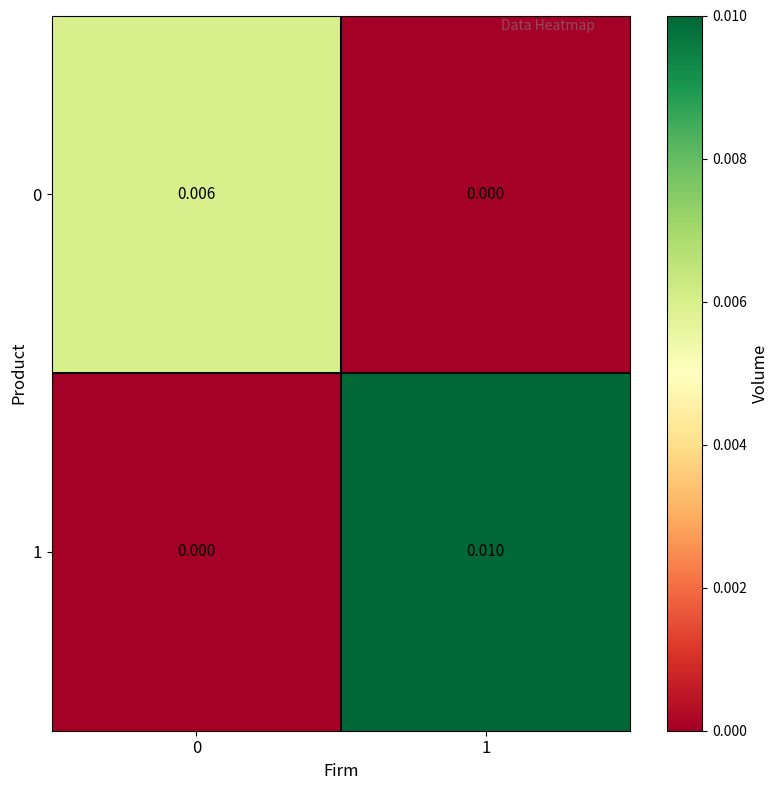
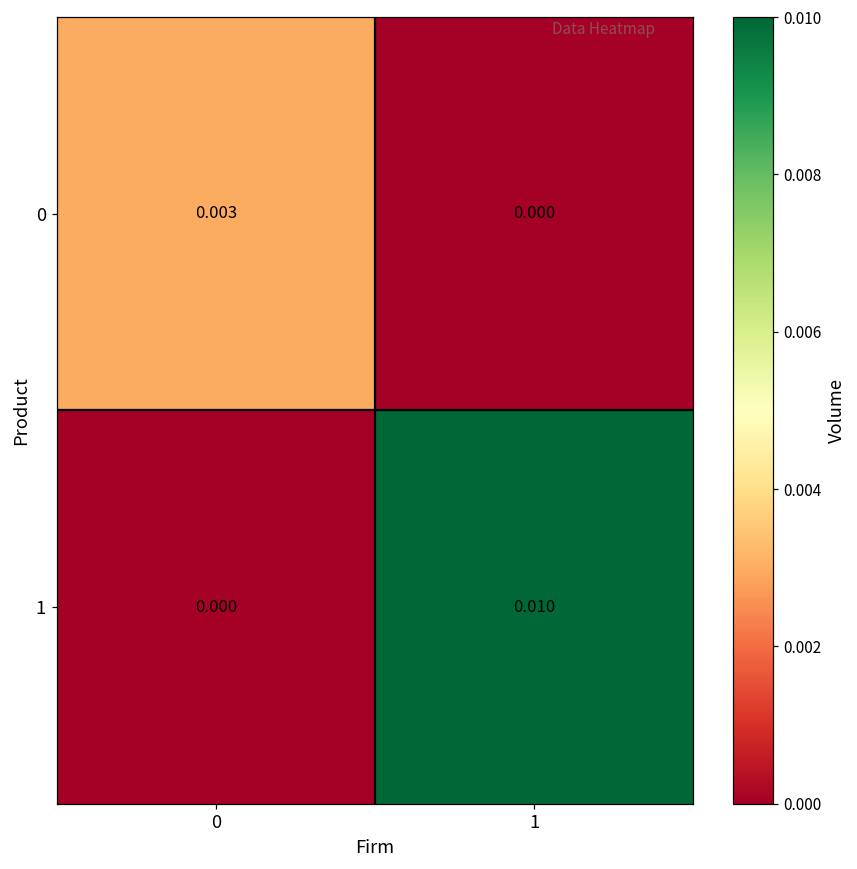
  {
    "0": {
-     "0": 0.006,
+     "0": 0.003,
      "1": 0.000
    },
    "1": {
      "0": 0.000,
      "1": 0.010
    }
  }
